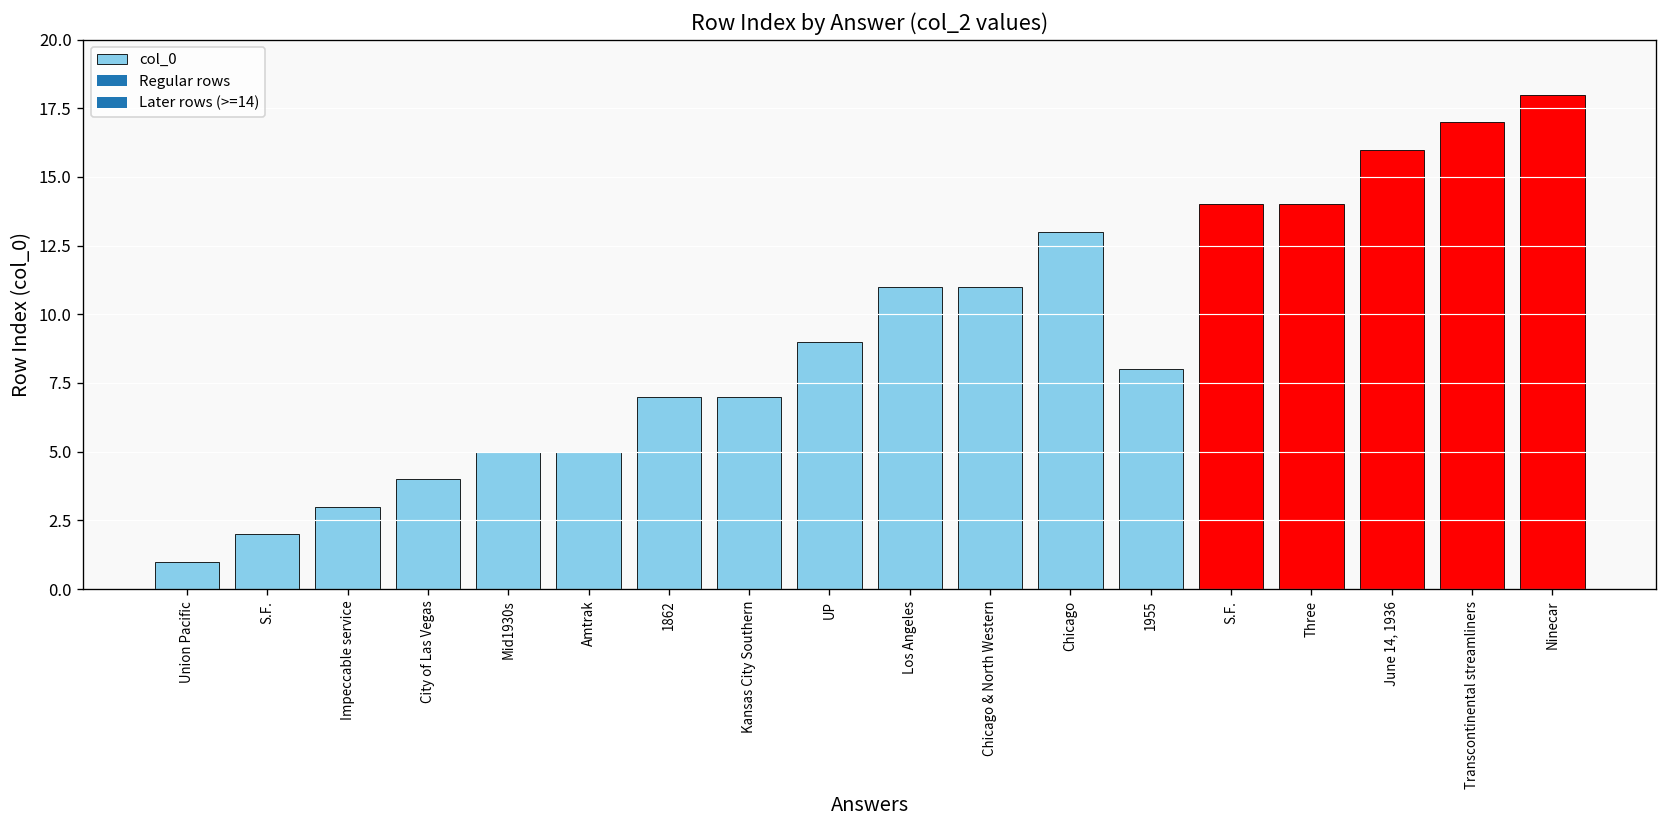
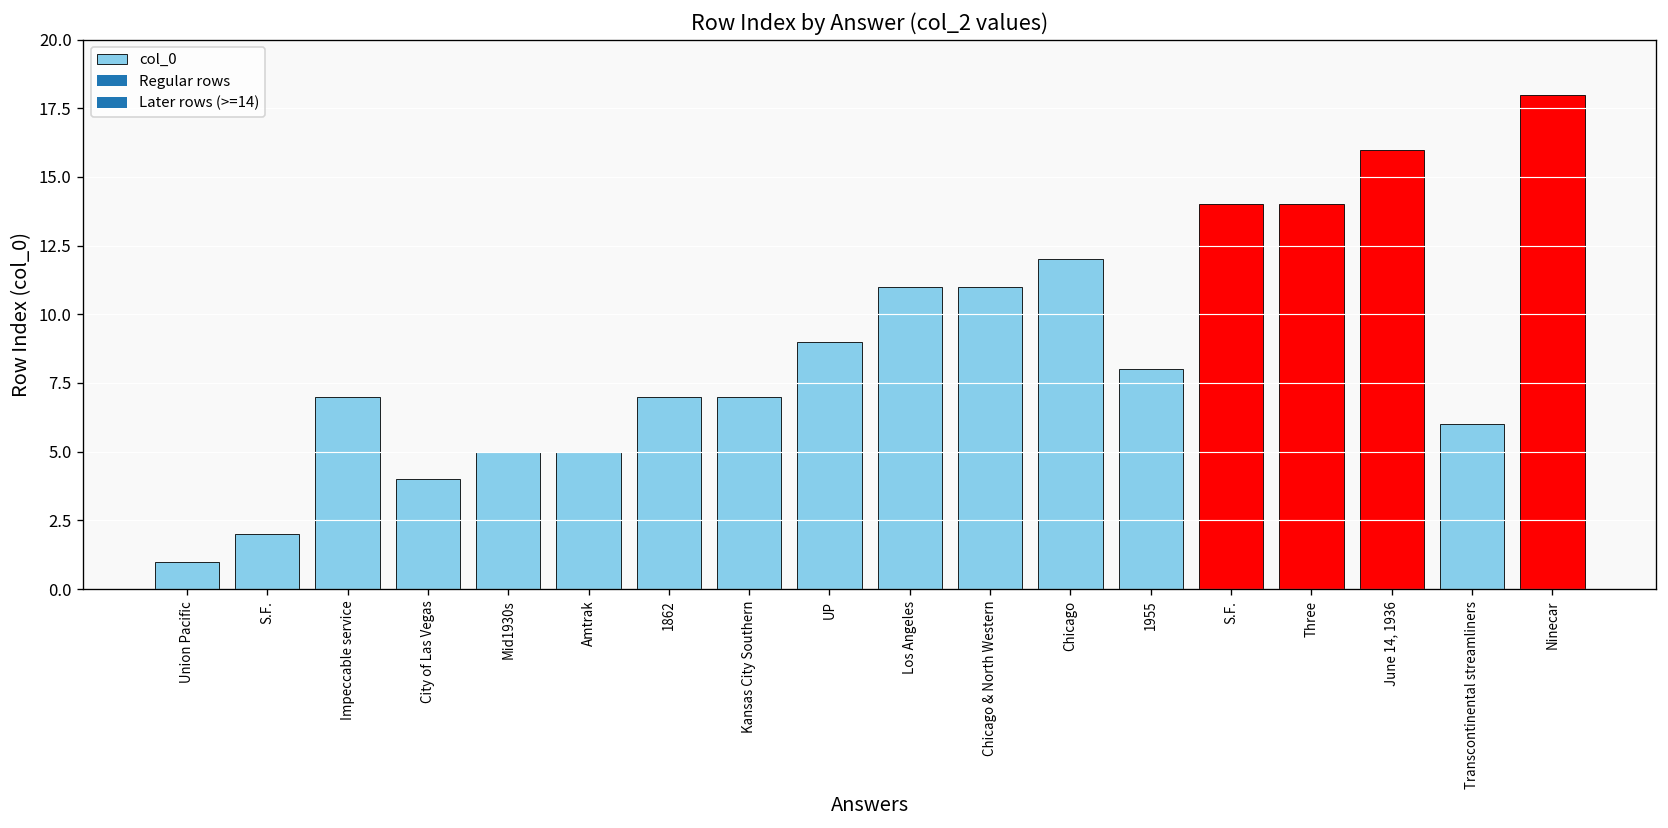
  {
    "Union Pacific": 1,
-   "Impeccable service": 3,
+   "Impeccable service": 7,
    "City of Las Vegas": 4,
    "Mid1930s": 5,
    "Amtrak": 5,
    "1862": 7,
    "Kansas City Southern": 7,
    "UP": 9,
    "Los Angeles": 11,
    "Chicago & North Western": 11,
-   "Chicago": 13,
+   "Chicago": 12,
    "1955": 8,
    "Three": 14,
    "June 14, 1936": 16,
-   "Transcontinental streamliners": 17,
+   "Transcontinental streamliners": 6,
    "Ninecar": 18
  }
